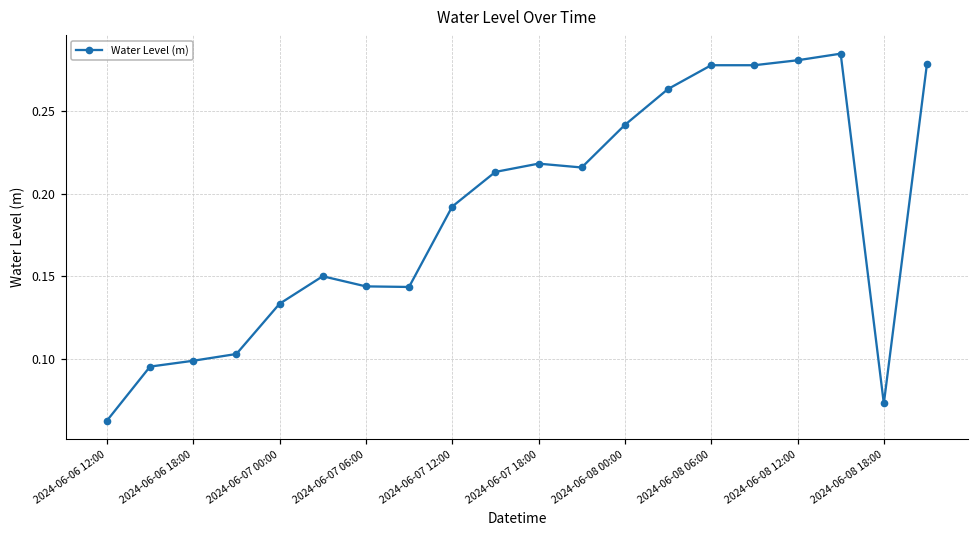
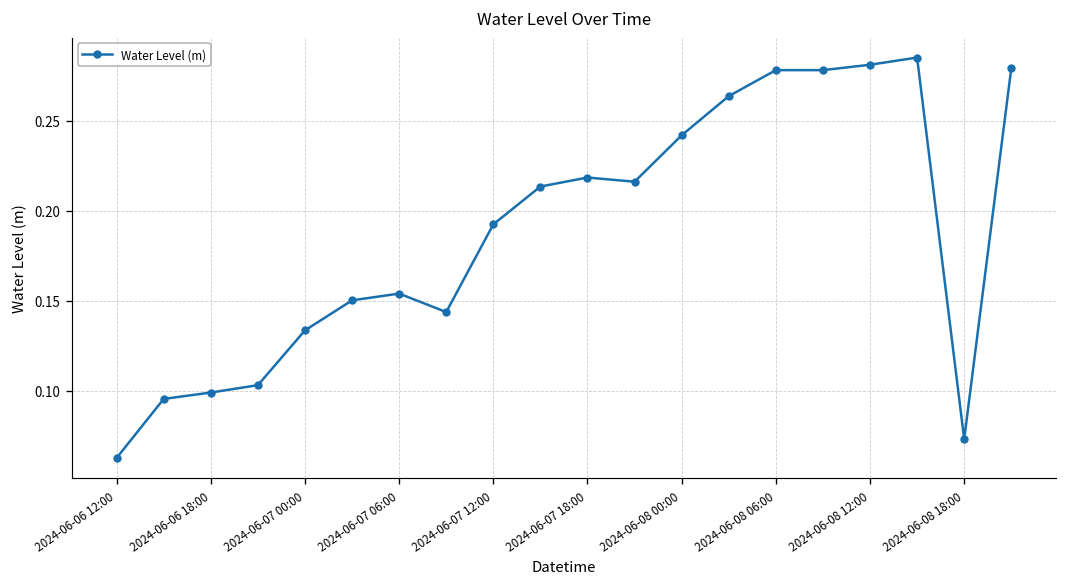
  {
    "2024-06-06 12:00": 0.063,
    "2024-06-06 18:00": 0.099,
    "2024-06-07 00:00": 0.133,
-   "2024-06-07 06:00": 0.144,
+   "2024-06-07 06:00": 0.154,
    "2024-06-07 12:00": 0.192,
    "2024-06-07 18:00": 0.218,
    "2024-06-08 00:00": 0.242,
    "2024-06-08 06:00": 0.278,
    "2024-06-08 12:00": 0.281,
    "2024-06-08 18:00": 0.073
  }
